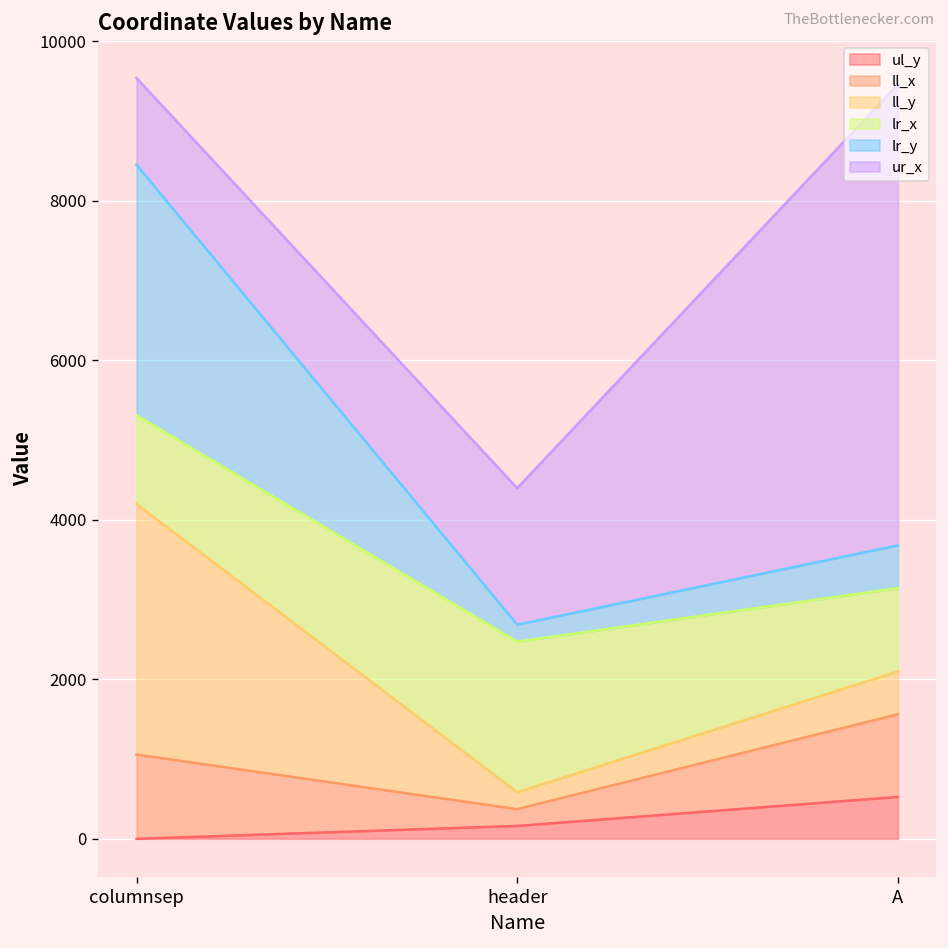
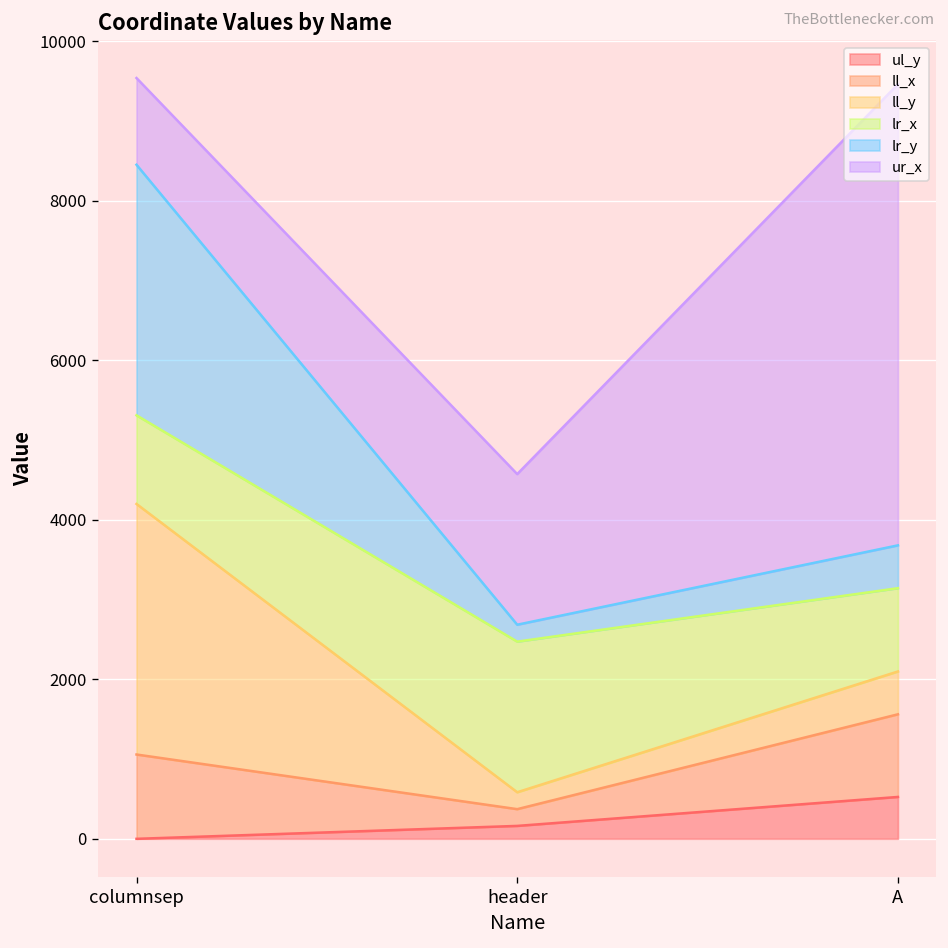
  {
    "lr_y": {
      "columnsep": 3100,
      "header": 200,
      "A": 500
    },
    "ur_x": {
      "columnsep": 1100,
-     "header": 1700
+     "header": 1900
    }
  }
